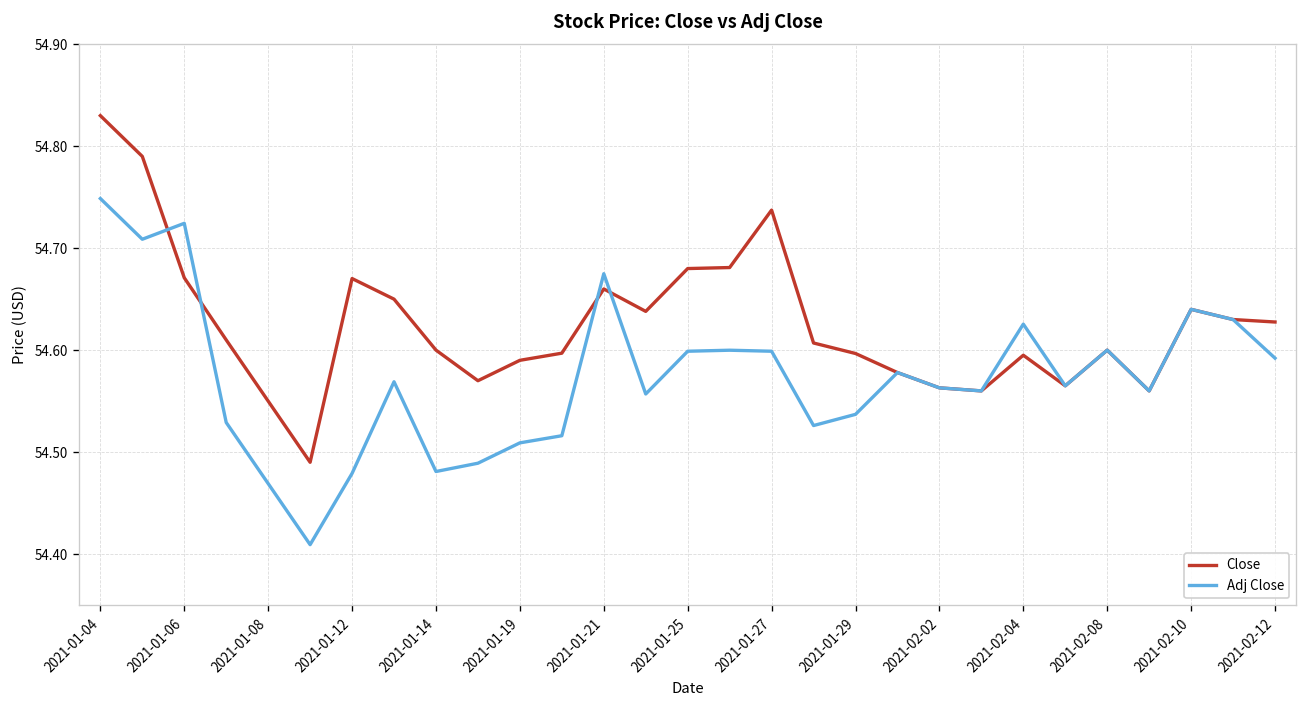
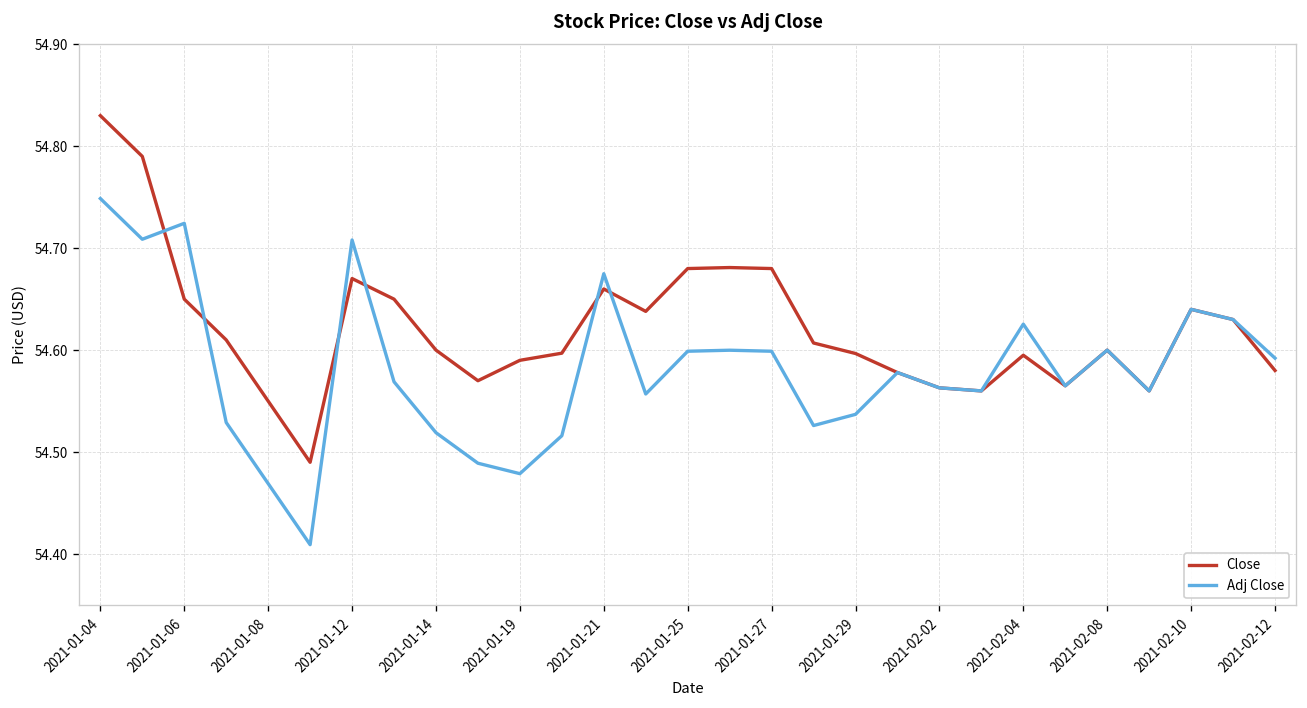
  {
    "Close": {
      "2021-01-04": 54.83,
-     "2021-01-06": 54.67,
+     "2021-01-06": 54.65,
      "2021-01-08": 54.55,
      "2021-01-12": 54.67,
      "2021-01-14": 54.60,
      "2021-01-19": 54.59,
      "2021-01-21": 54.66,
      "2021-01-25": 54.68,
-     "2021-01-27": 54.74,
+     "2021-01-27": 54.68,
      "2021-01-29": 54.60,
      "2021-02-04": 54.60,
-     "2021-02-12": 54.63
+     "2021-02-12": 54.58
    },
    "Adj Close": {
      "2021-01-04": 54.75,
      "2021-01-06": 54.72,
      "2021-01-08": 54.47,
-     "2021-01-12": 54.48,
-     "2021-01-14": 54.48,
-     "2021-01-19": 54.51,
+     "2021-01-12": 54.71,
+     "2021-01-14": 54.52,
+     "2021-01-19": 54.48,
      "2021-01-21": 54.67,
      "2021-01-25": 54.60,
      "2021-01-27": 54.60,
      "2021-01-29": 54.54,
      "2021-02-04": 54.63,
      "2021-02-12": 54.59
    }
  }
